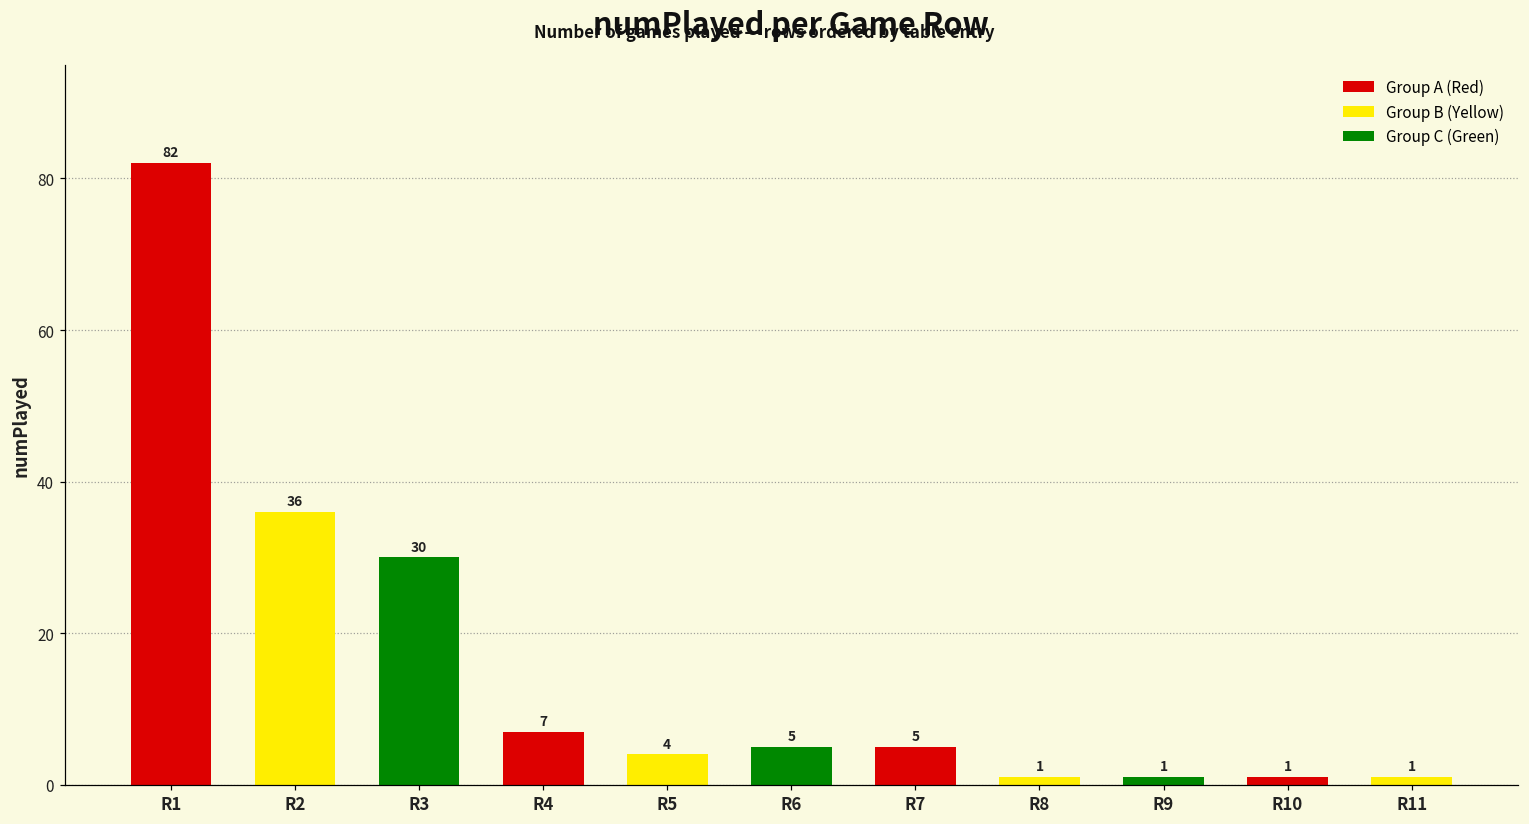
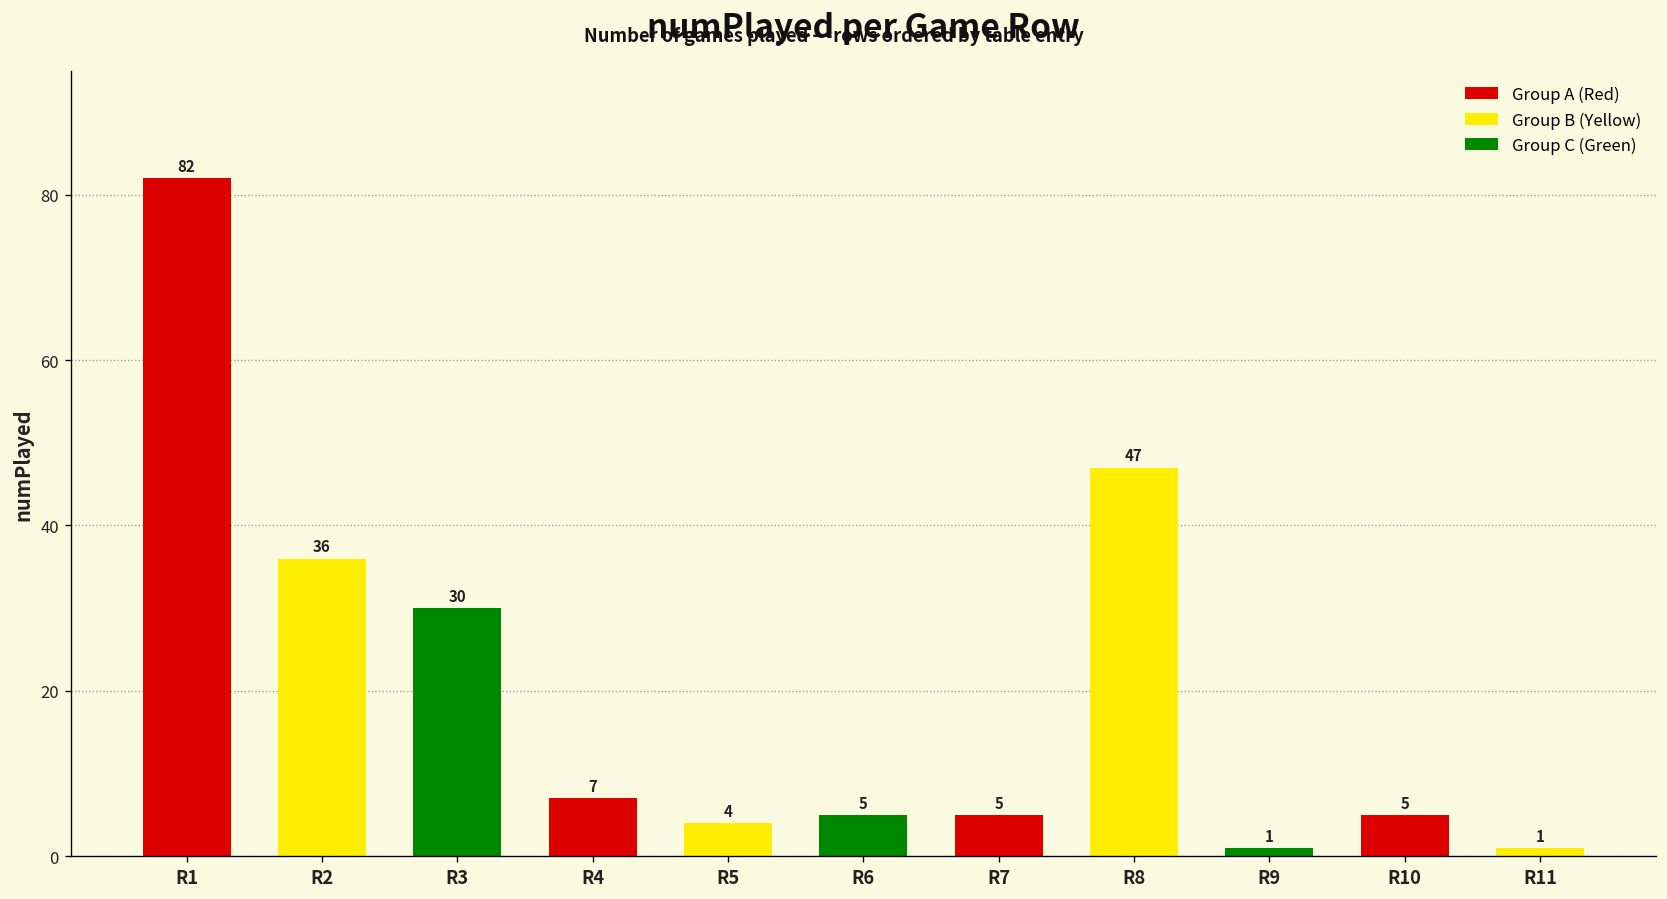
  {
    "R1": 82,
    "R2": 36,
    "R3": 30,
    "R4": 7,
    "R5": 4,
    "R6": 5,
    "R7": 5,
-   "R8": 1,
+   "R8": 47,
    "R9": 1,
-   "R10": 1,
+   "R10": 5,
    "R11": 1
  }
